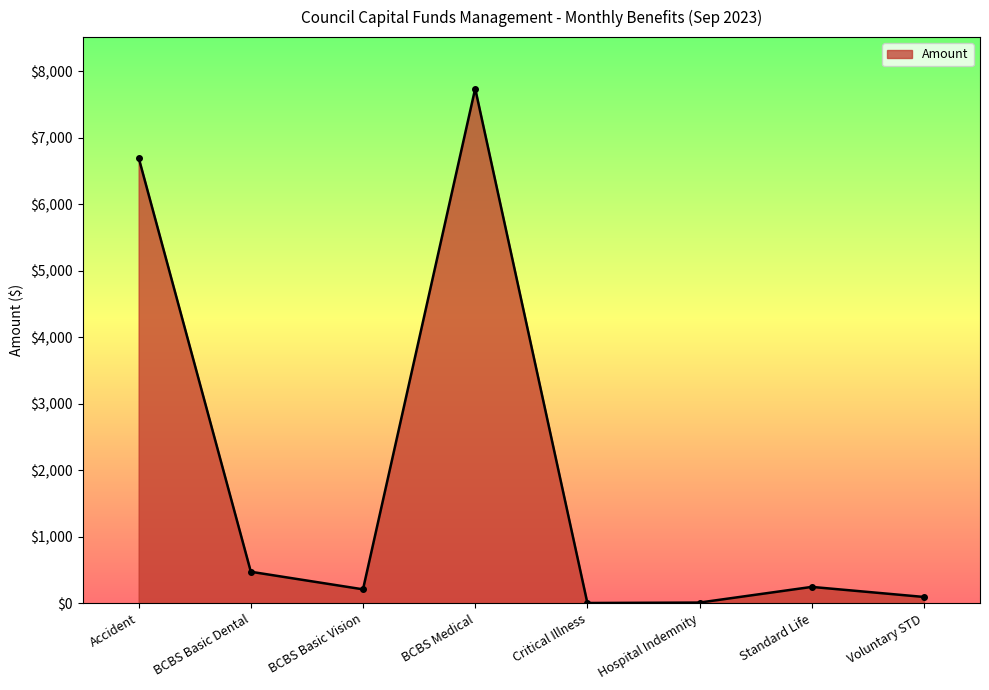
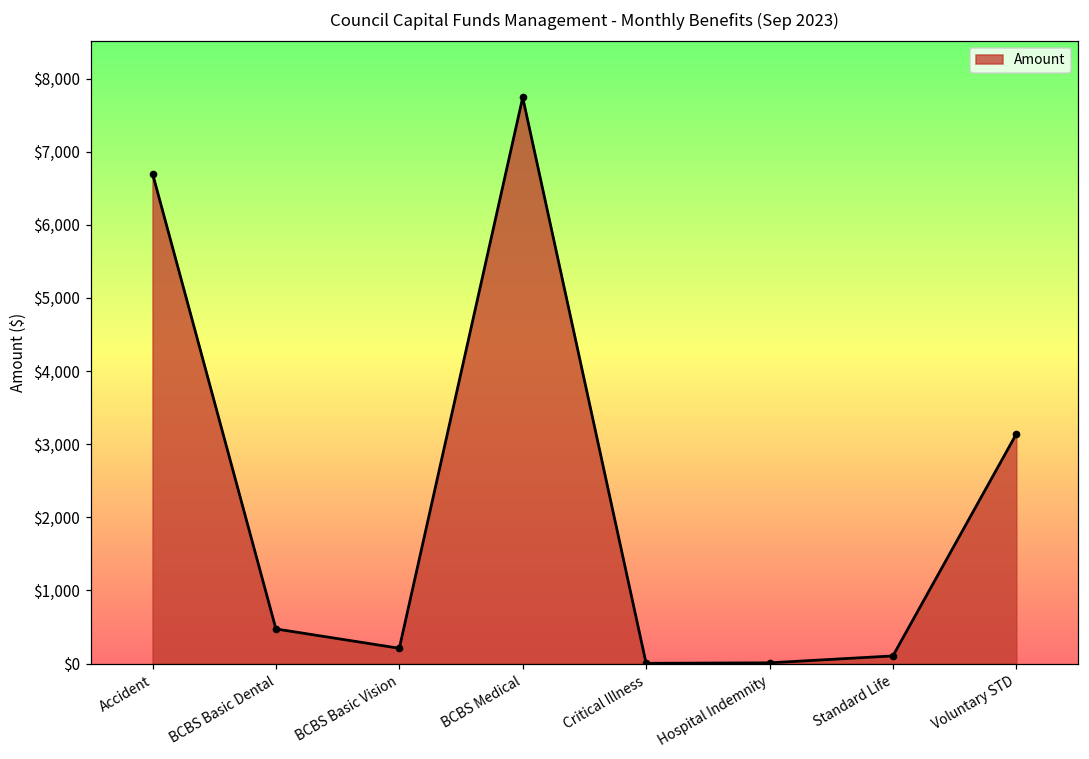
  {
    "Accident": "$6,700",
    "BCBS Basic Dental": "$500",
    "BCBS Basic Vision": "$200",
    "BCBS Medical": "$7,700",
    "Critical Illness": "$0",
    "Hospital Indemnity": "$0",
-   "Standard Life": "$200",
-   "Voluntary STD": "$100"
+   "Standard Life": "$100",
+   "Voluntary STD": "$3,100"
  }
